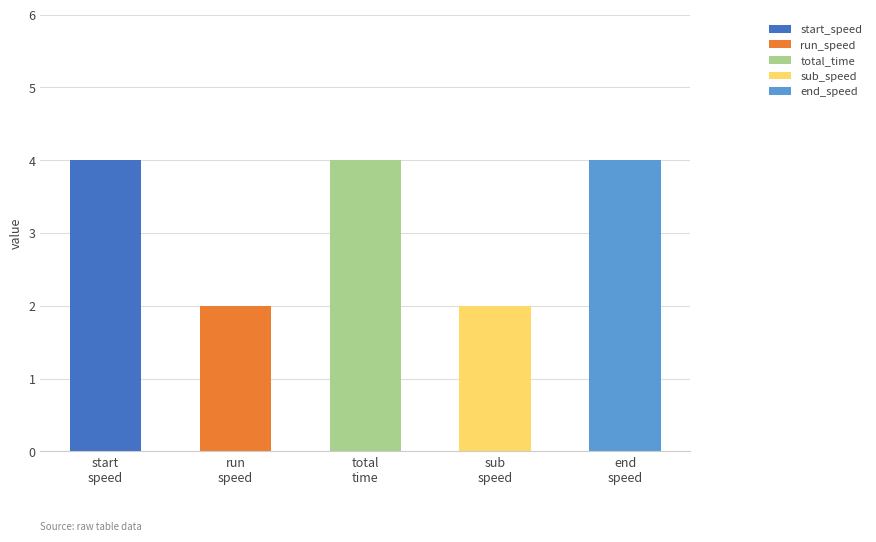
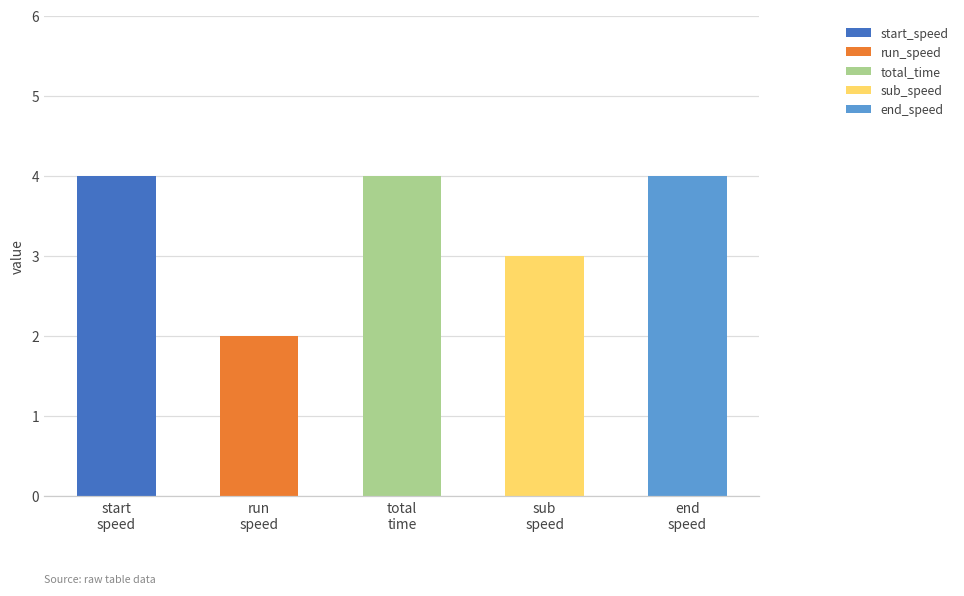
  {
    "start speed": 4,
    "run speed": 2,
    "total time": 4,
-   "sub speed": 2,
+   "sub speed": 3,
    "end speed": 4
  }
